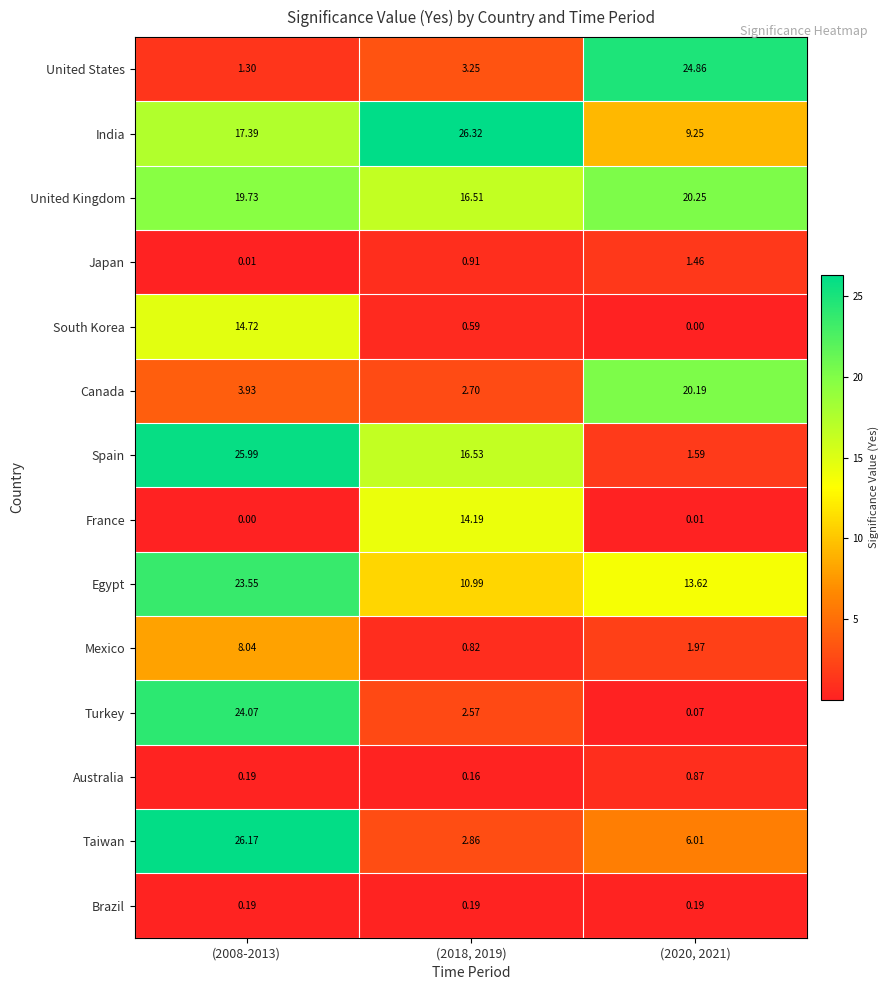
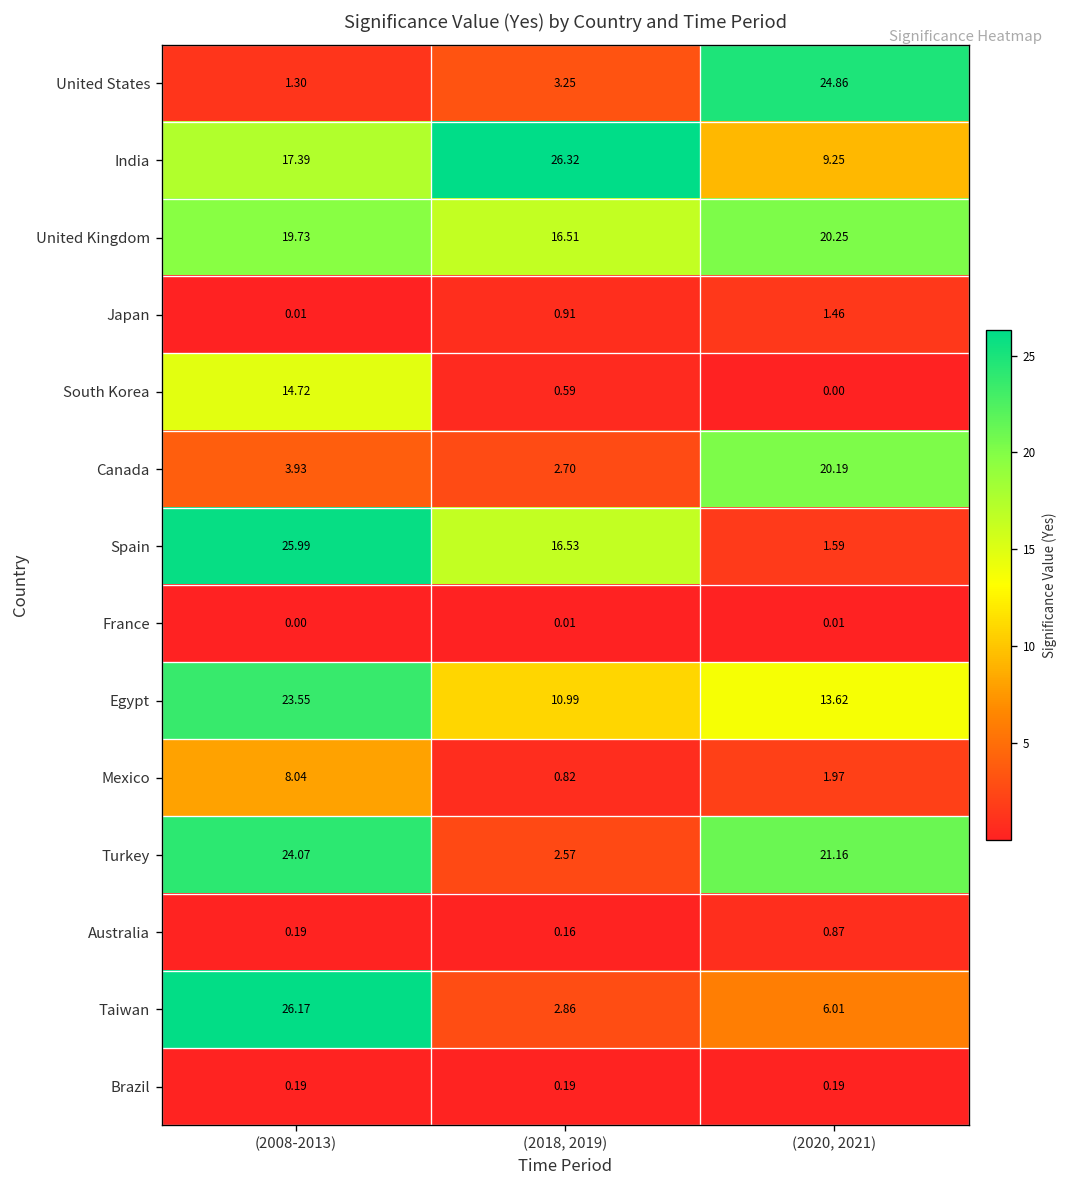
  {
    "United States": {
      "(2008-2013)": 1.30,
      "(2018, 2019)": 3.25,
      "(2020, 2021)": 24.86
    },
    "India": {
      "(2008-2013)": 17.39,
      "(2018, 2019)": 26.32,
      "(2020, 2021)": 9.25
    },
    "United Kingdom": {
      "(2008-2013)": 19.73,
      "(2018, 2019)": 16.51,
      "(2020, 2021)": 20.25
    },
    "Japan": {
      "(2008-2013)": 0.01,
      "(2018, 2019)": 0.91,
      "(2020, 2021)": 1.46
    },
    "South Korea": {
      "(2008-2013)": 14.72,
      "(2018, 2019)": 0.59,
      "(2020, 2021)": 0.00
    },
    "Canada": {
      "(2008-2013)": 3.93,
      "(2018, 2019)": 2.70,
      "(2020, 2021)": 20.19
    },
    "Spain": {
      "(2008-2013)": 25.99,
      "(2018, 2019)": 16.53,
      "(2020, 2021)": 1.59
    },
    "France": {
      "(2008-2013)": 0.00,
-     "(2018, 2019)": 14.19,
+     "(2018, 2019)": 0.01,
      "(2020, 2021)": 0.01
    },
    "Egypt": {
      "(2008-2013)": 23.55,
      "(2018, 2019)": 10.99,
      "(2020, 2021)": 13.62
    },
    "Mexico": {
      "(2008-2013)": 8.04,
      "(2018, 2019)": 0.82,
      "(2020, 2021)": 1.97
    },
    "Turkey": {
      "(2008-2013)": 24.07,
      "(2018, 2019)": 2.57,
-     "(2020, 2021)": 0.07
+     "(2020, 2021)": 21.16
    },
    "Australia": {
      "(2008-2013)": 0.19,
      "(2018, 2019)": 0.16,
      "(2020, 2021)": 0.87
    },
    "Taiwan": {
      "(2008-2013)": 26.17,
      "(2018, 2019)": 2.86,
      "(2020, 2021)": 6.01
    },
    "Brazil": {
      "(2008-2013)": 0.19,
      "(2018, 2019)": 0.19,
      "(2020, 2021)": 0.19
    }
  }
